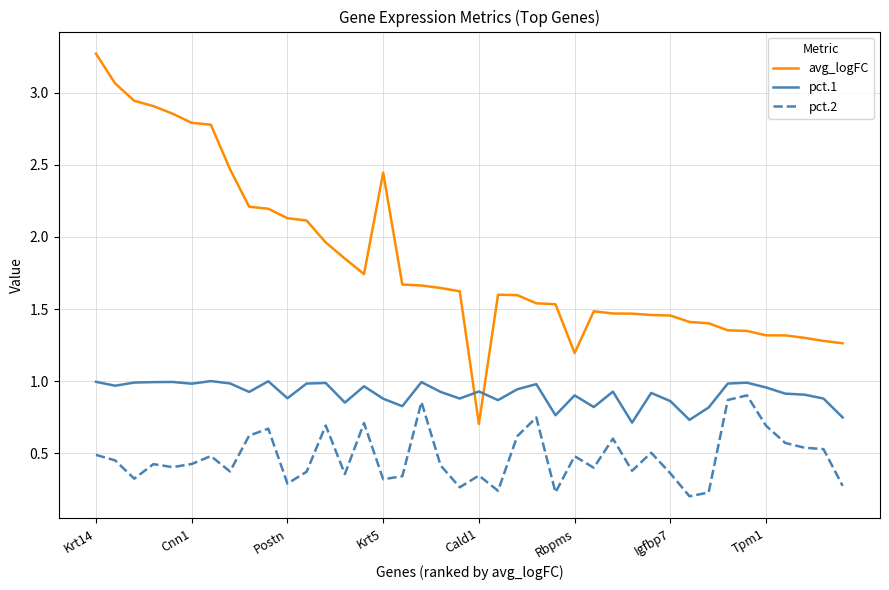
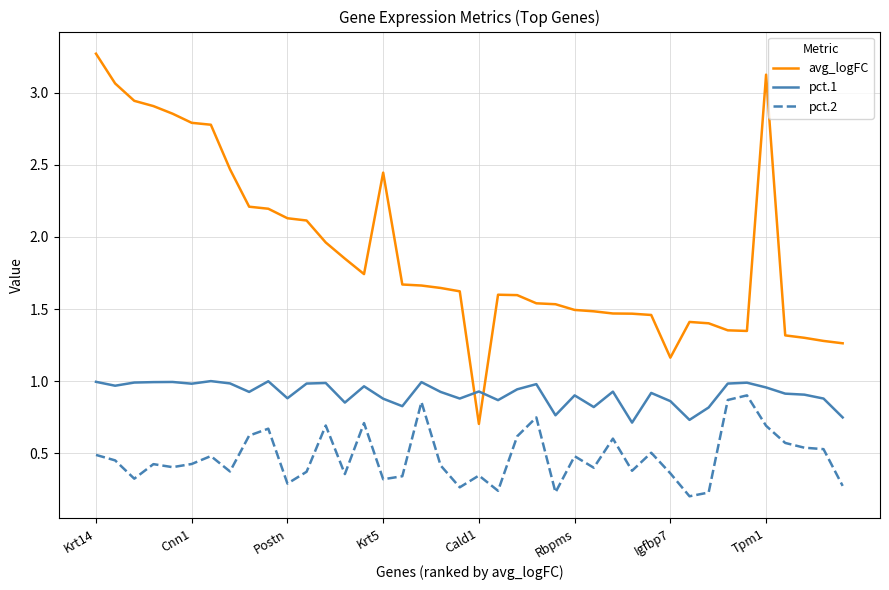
  {
    "avg_logFC": {
      "Krt14": 3.27,
      "Cnn1": 2.79,
      "Postn": 2.13,
      "Krt5": 2.45,
      "Cald1": 0.70,
-     "Rbpms": 1.19,
-     "Igfbp7": 1.46,
-     "Tpm1": 1.32
+     "Rbpms": 1.49,
+     "Igfbp7": 1.16,
+     "Tpm1": 3.13
    }
  }
